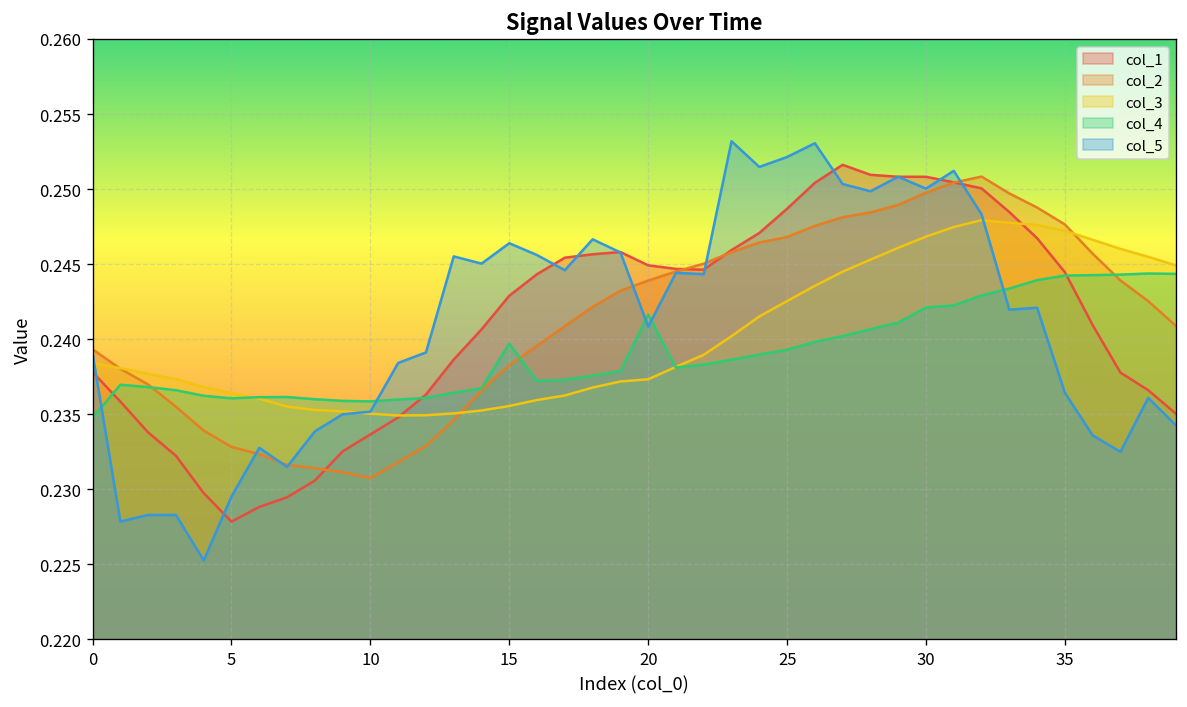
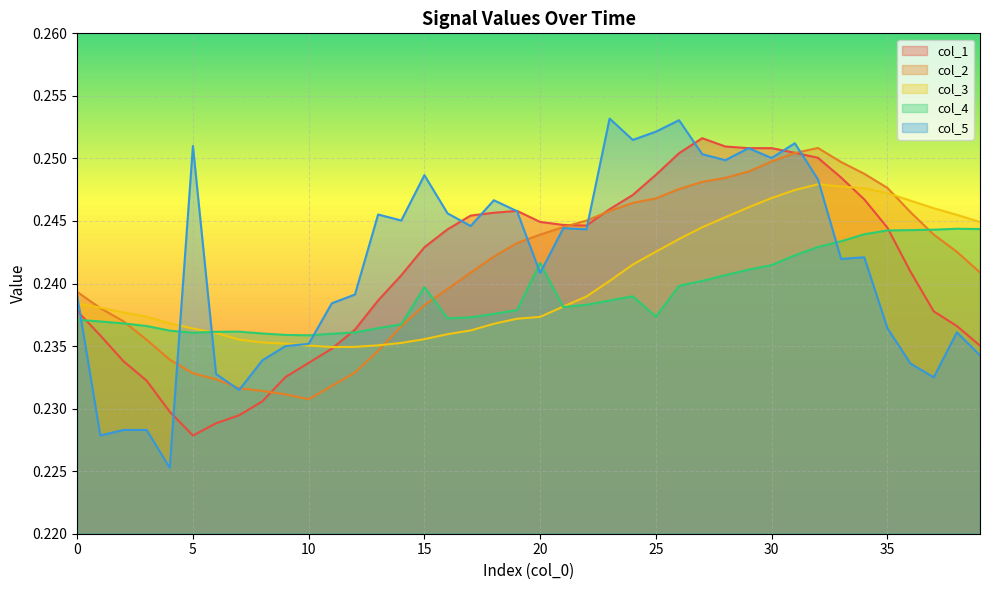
  {
    "col_4": {
-     "0": 0.2348,
+     "0": 0.2371,
      "5": 0.2361,
      "10": 0.2359,
      "15": 0.2397,
      "20": 0.2416,
-     "25": 0.2393,
-     "30": 0.2421,
+     "25": 0.2374,
+     "30": 0.2415,
      "35": 0.2442
    },
    "col_5": {
      "0": 0.2390,
-     "5": 0.2295,
-     "15": 0.2464,
+     "5": 0.2510,
+     "15": 0.2487,
      "20": 0.2408,
      "25": 0.2521,
      "30": 0.2500,
      "35": 0.2364
    }
  }
